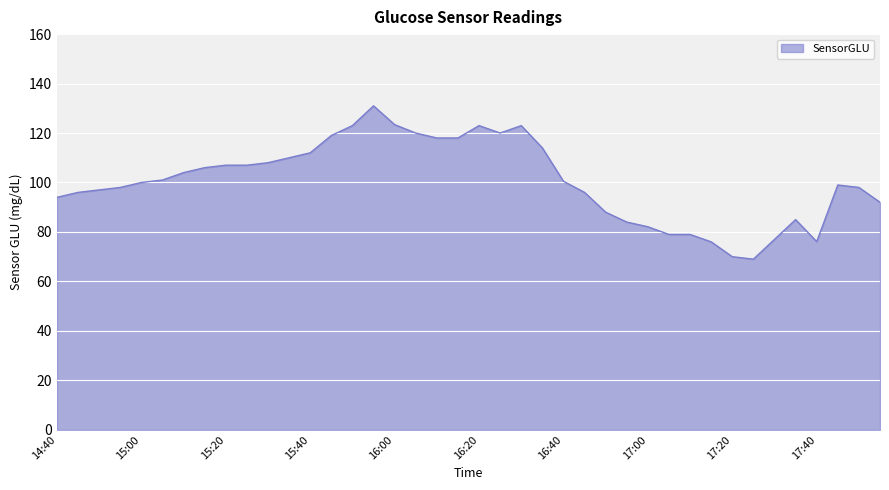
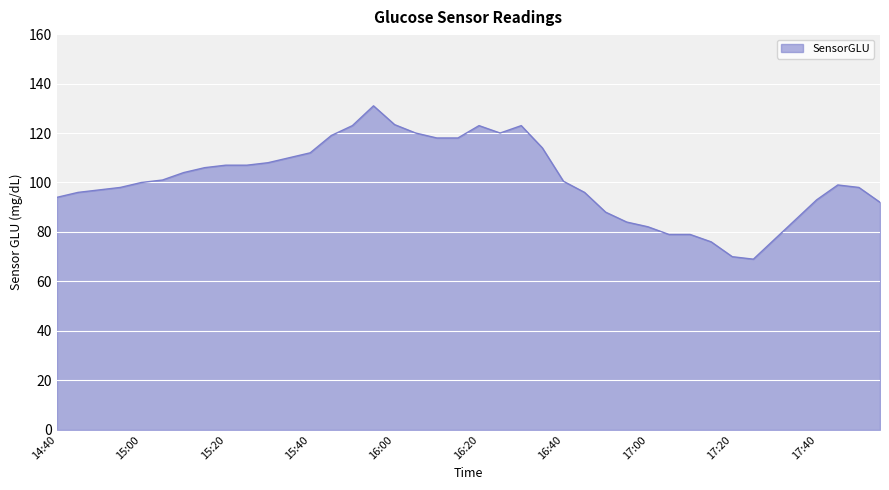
  {
    "14:40": 94,
    "15:00": 100,
    "15:20": 107,
    "15:40": 112,
    "16:00": 123,
    "16:20": 123,
    "16:40": 101,
    "17:00": 82,
    "17:20": 70,
-   "17:40": 76
+   "17:40": 93
  }
